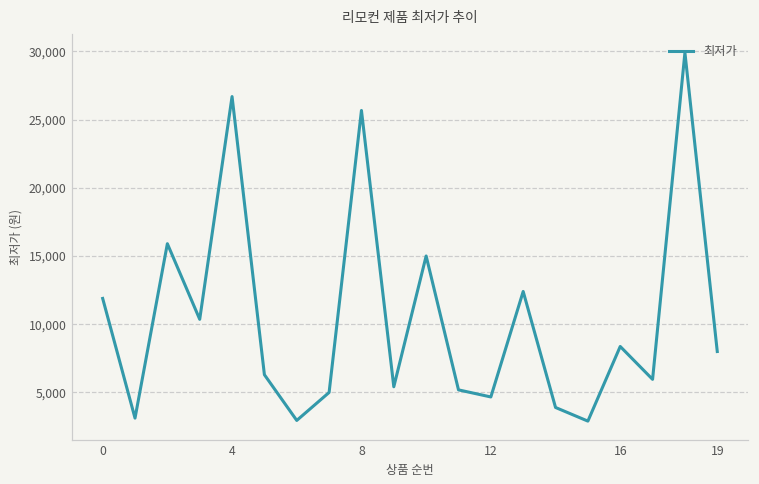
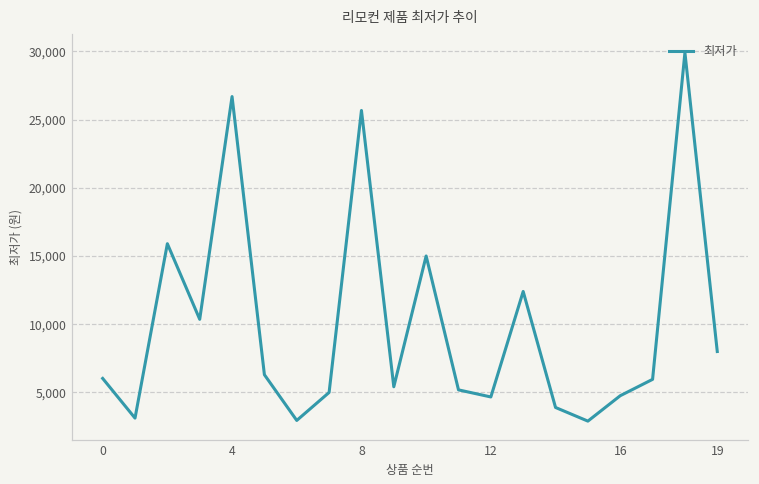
  {
-   "0": "11,900",
+   "0": "6,000",
    "4": "26,700",
    "8": "25,700",
    "12": "4,700",
-   "16": "8,400",
+   "16": "4,800",
    "19": "8,000"
  }
